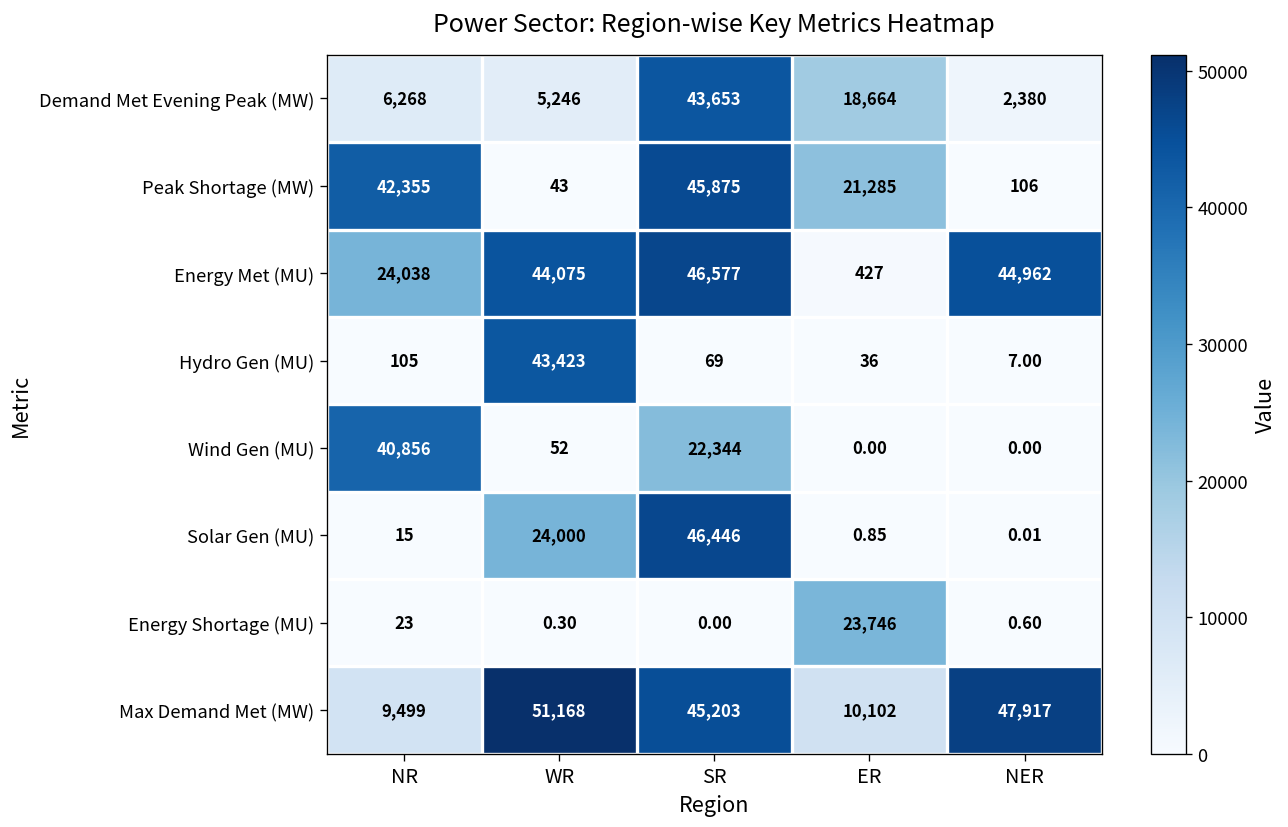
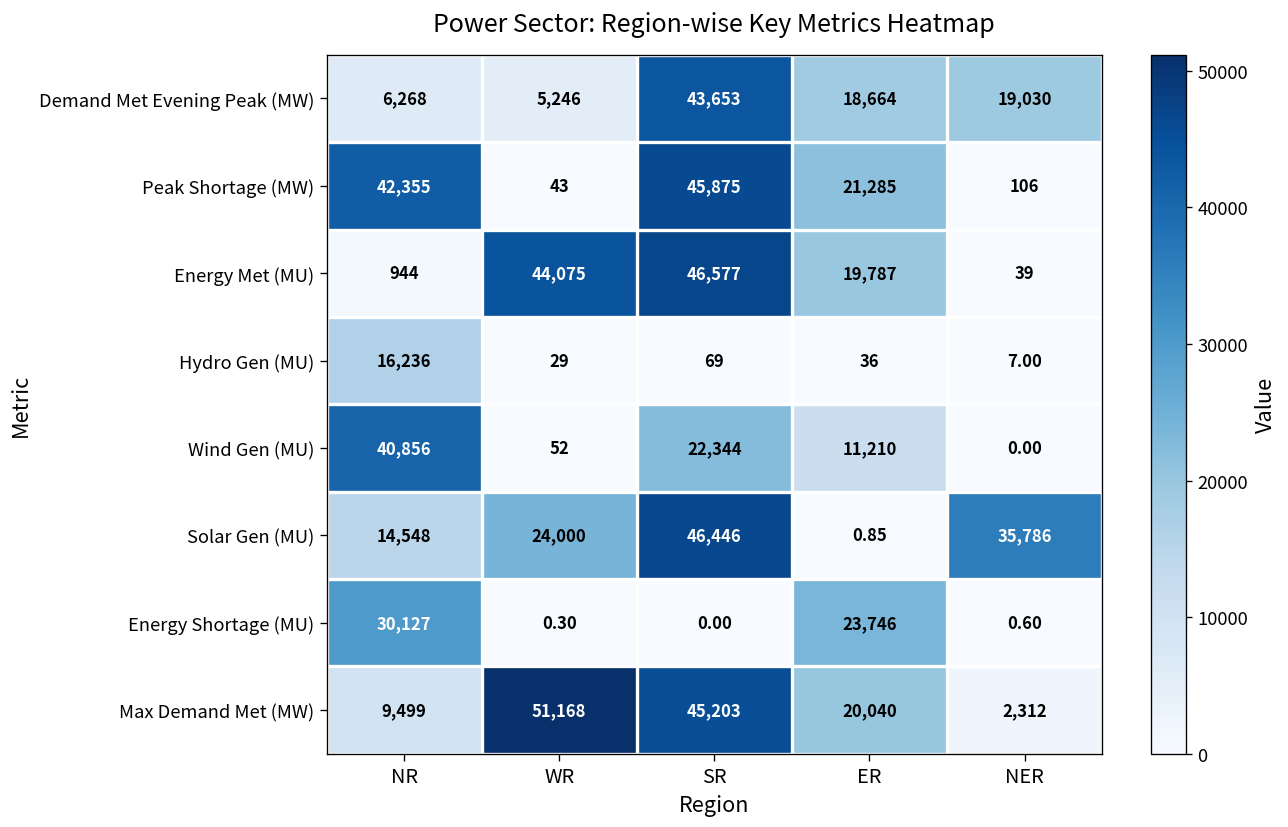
  {
    "Demand Met Evening Peak (MW)": {
      "NR": "6,268",
      "WR": "5,246",
      "SR": "43,653",
      "ER": "18,664",
-     "NER": "2,380"
+     "NER": "19,030"
    },
    "Peak Shortage (MW)": {
      "NR": "42,355",
      "WR": "43",
      "SR": "45,875",
      "ER": "21,285",
      "NER": "106"
    },
    "Energy Met (MU)": {
-     "NR": "24,038",
+     "NR": "944",
      "WR": "44,075",
      "SR": "46,577",
-     "ER": "427",
-     "NER": "44,962"
+     "ER": "19,787",
+     "NER": "39"
    },
    "Hydro Gen (MU)": {
-     "NR": "105",
-     "WR": "43,423",
+     "NR": "16,236",
+     "WR": "29",
      "SR": "69",
      "ER": "36",
      "NER": "7.00"
    },
    "Wind Gen (MU)": {
      "NR": "40,856",
      "WR": "52",
      "SR": "22,344",
-     "ER": "0.00",
+     "ER": "11,210",
      "NER": "0.00"
    },
    "Solar Gen (MU)": {
-     "NR": "15",
+     "NR": "14,548",
      "WR": "24,000",
      "SR": "46,446",
      "ER": "0.85",
-     "NER": "0.01"
+     "NER": "35,786"
    },
    "Energy Shortage (MU)": {
-     "NR": "23",
+     "NR": "30,127",
      "WR": "0.30",
      "SR": "0.00",
      "ER": "23,746",
      "NER": "0.60"
    },
    "Max Demand Met (MW)": {
      "NR": "9,499",
      "WR": "51,168",
      "SR": "45,203",
-     "ER": "10,102",
-     "NER": "47,917"
+     "ER": "20,040",
+     "NER": "2,312"
    }
  }
